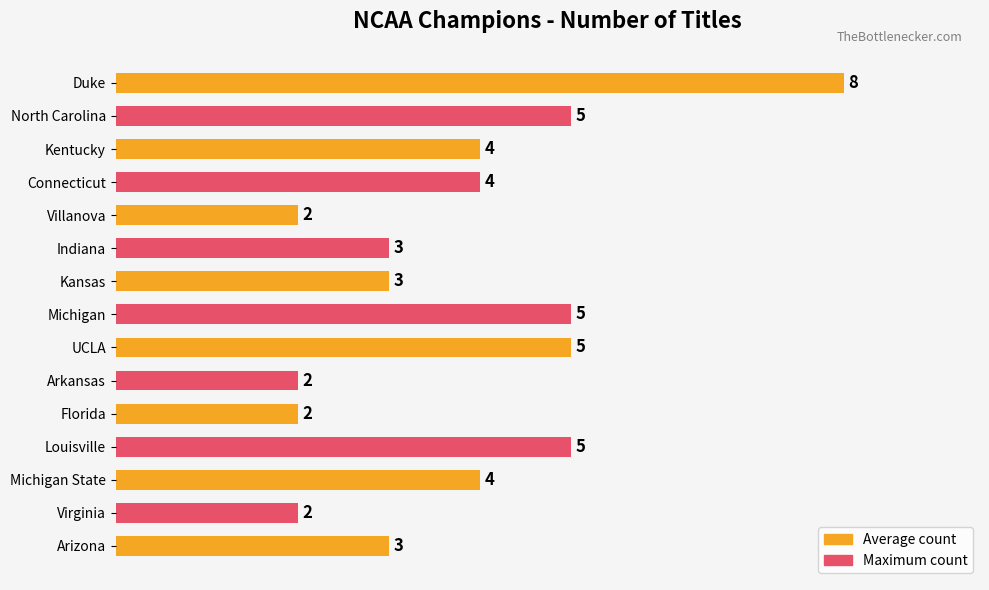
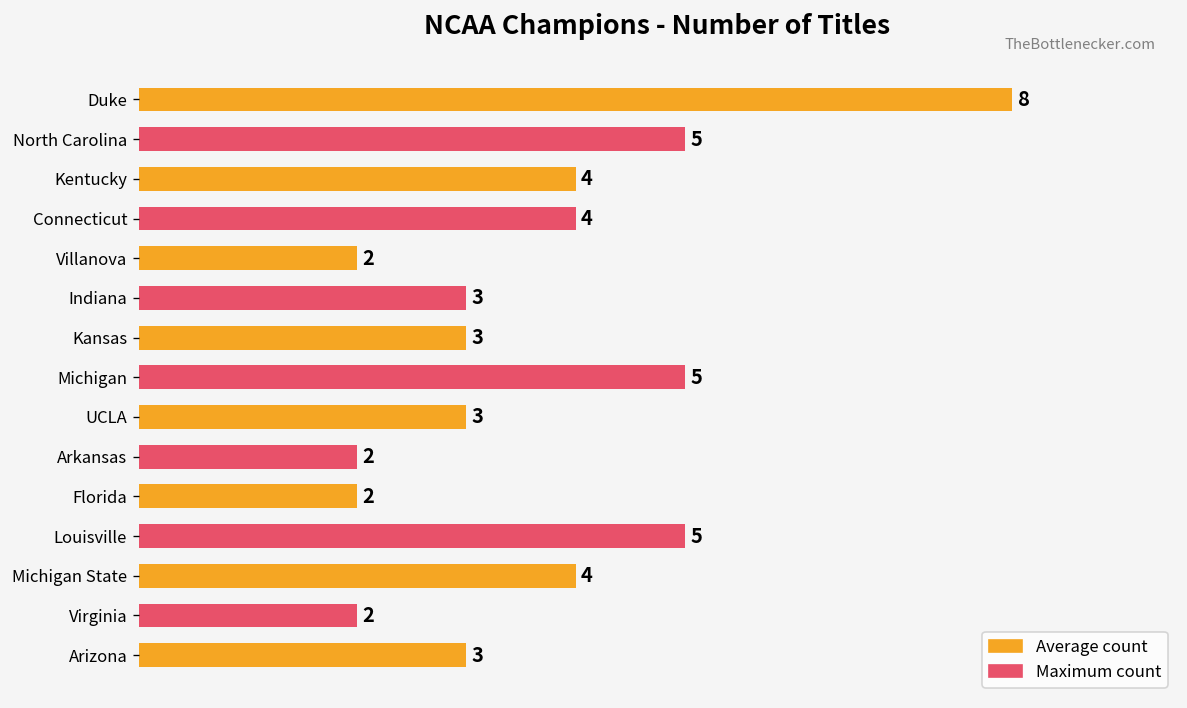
  {
    "Duke": 8,
    "North Carolina": 5,
    "Kentucky": 4,
    "Connecticut": 4,
    "Villanova": 2,
    "Indiana": 3,
    "Kansas": 3,
    "Michigan": 5,
-   "UCLA": 5,
+   "UCLA": 3,
    "Arkansas": 2,
    "Florida": 2,
    "Louisville": 5,
    "Michigan State": 4,
    "Virginia": 2,
    "Arizona": 3
  }
